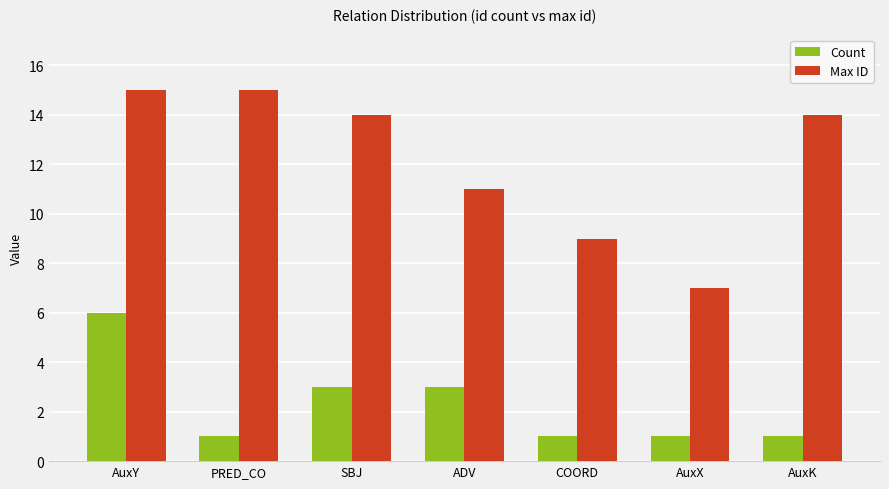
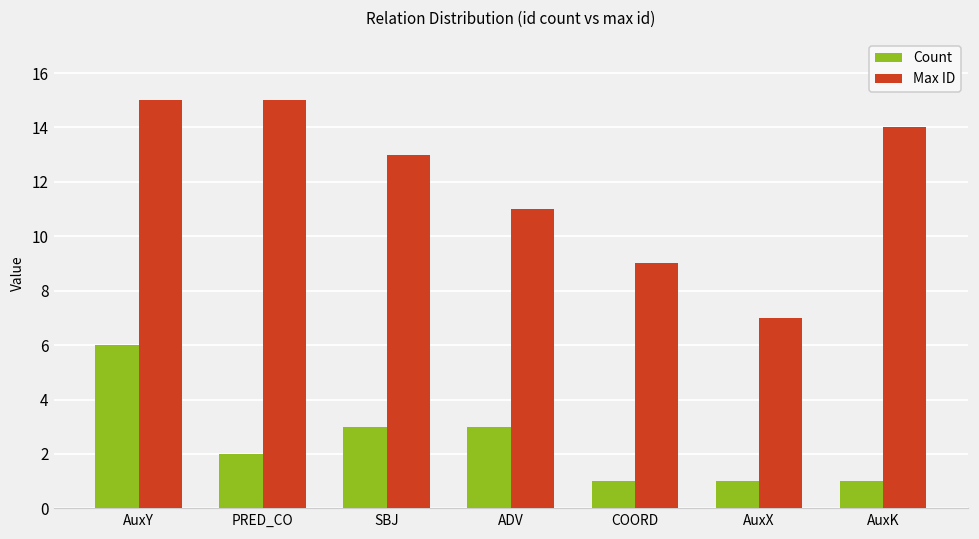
  {
    "Count": {
      "AuxY": 6,
-     "PRED_CO": 1,
+     "PRED_CO": 2,
      "SBJ": 3,
      "ADV": 3,
      "COORD": 1,
      "AuxX": 1,
      "AuxK": 1
    },
    "Max ID": {
      "AuxY": 15,
      "PRED_CO": 15,
-     "SBJ": 14,
+     "SBJ": 13,
      "ADV": 11,
      "COORD": 9,
      "AuxX": 7,
      "AuxK": 14
    }
  }
